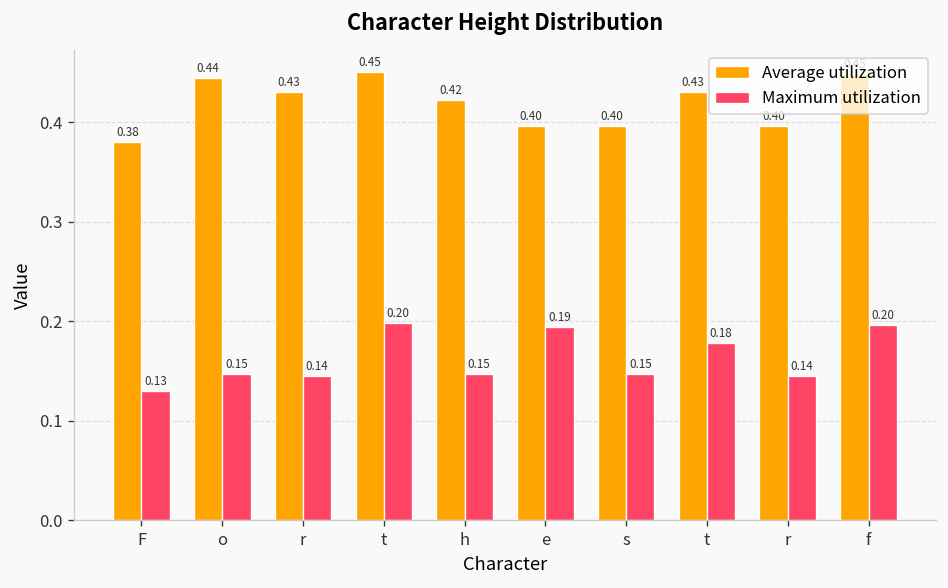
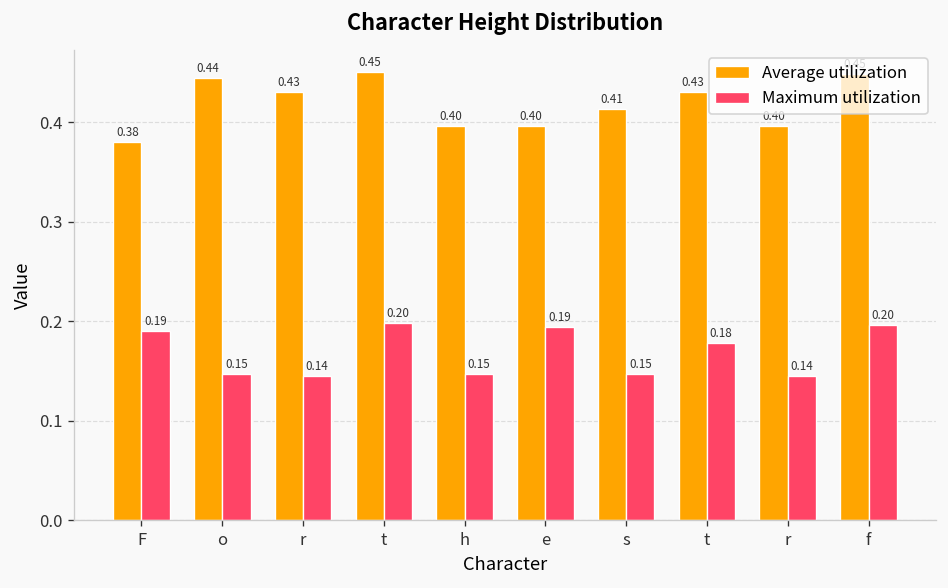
  {
    "Average utilization": {
      "F": 0.38,
      "o": 0.44,
-     "h": 0.42,
+     "h": 0.40,
      "e": 0.40,
-     "s": 0.40
+     "s": 0.41
    },
    "Maximum utilization": {
-     "F": 0.13,
+     "F": 0.19,
      "o": 0.15,
      "h": 0.15,
      "e": 0.19,
      "s": 0.15,
      "f": 0.20
    }
  }
